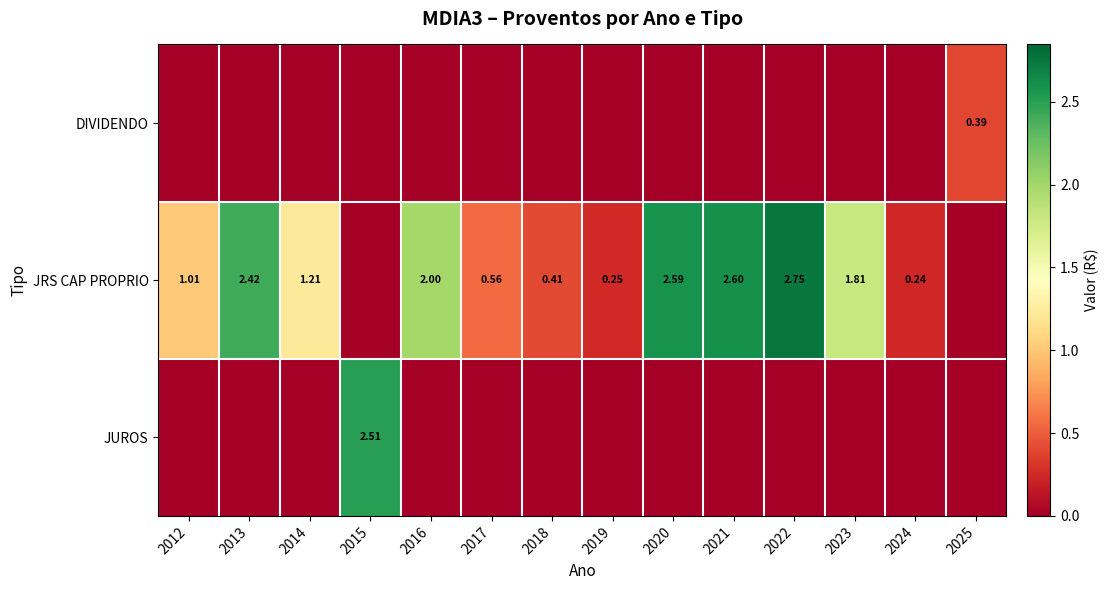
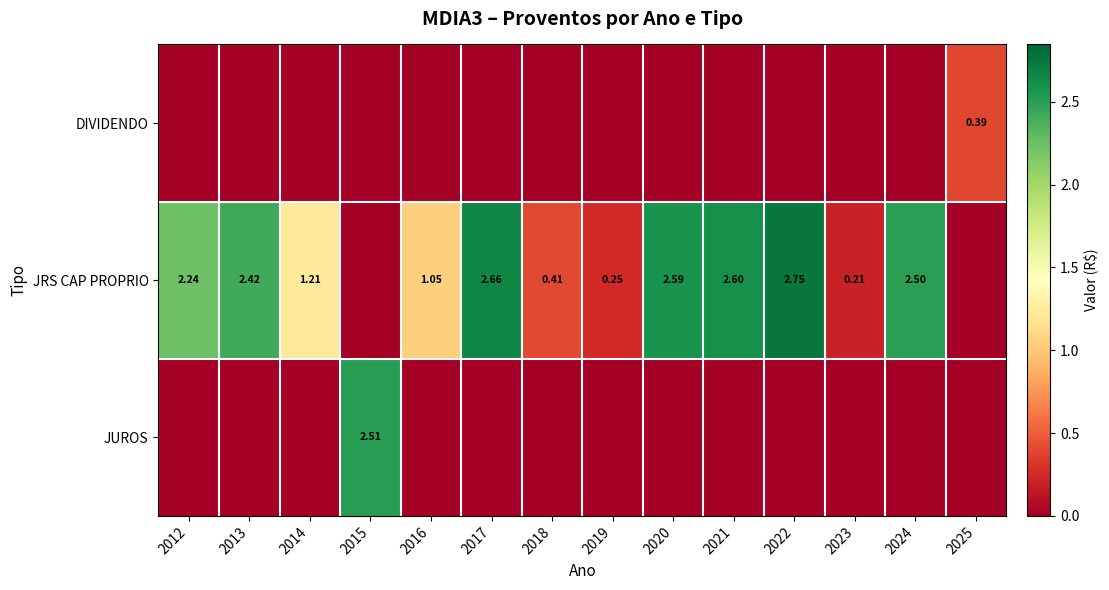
  {
    "DIVIDENDO": {
      "2025": 0.39
    },
    "JRS CAP PROPRIO": {
-     "2012": 1.01,
+     "2012": 2.24,
      "2013": 2.42,
      "2014": 1.21,
-     "2016": 2.00,
-     "2017": 0.56,
+     "2016": 1.05,
+     "2017": 2.66,
      "2018": 0.41,
      "2019": 0.25,
      "2020": 2.59,
      "2021": 2.60,
      "2022": 2.75,
-     "2023": 1.81,
-     "2024": 0.24
+     "2023": 0.21,
+     "2024": 2.50
    },
    "JUROS": {
      "2015": 2.51
    }
  }
